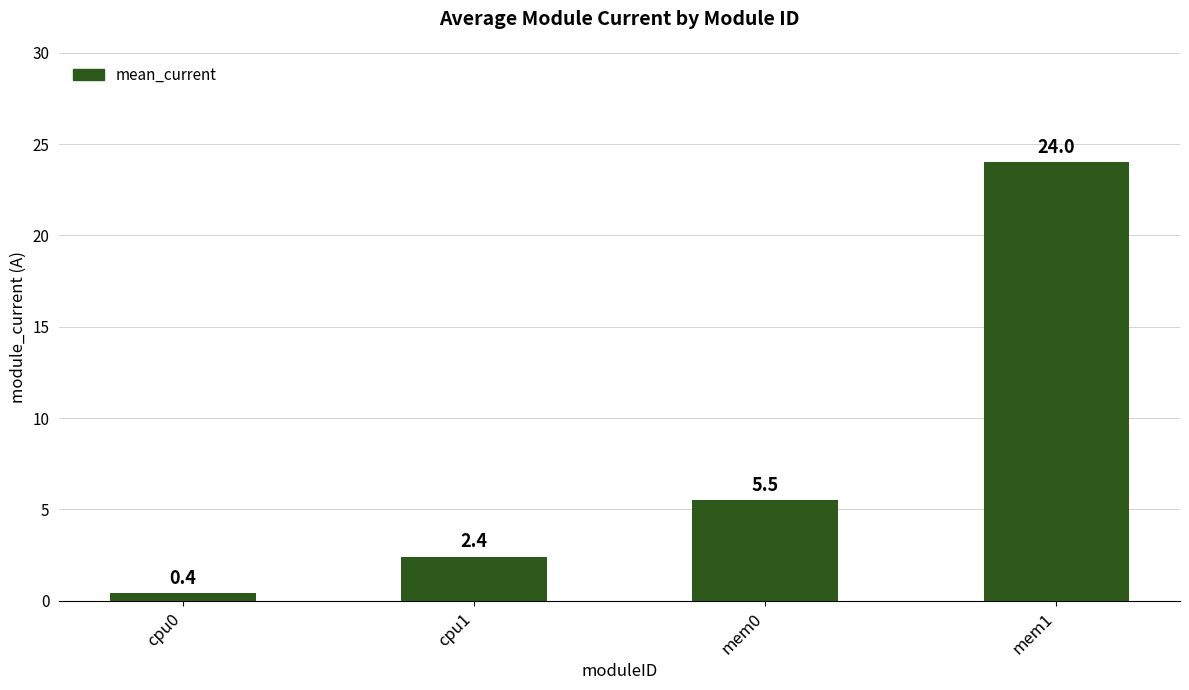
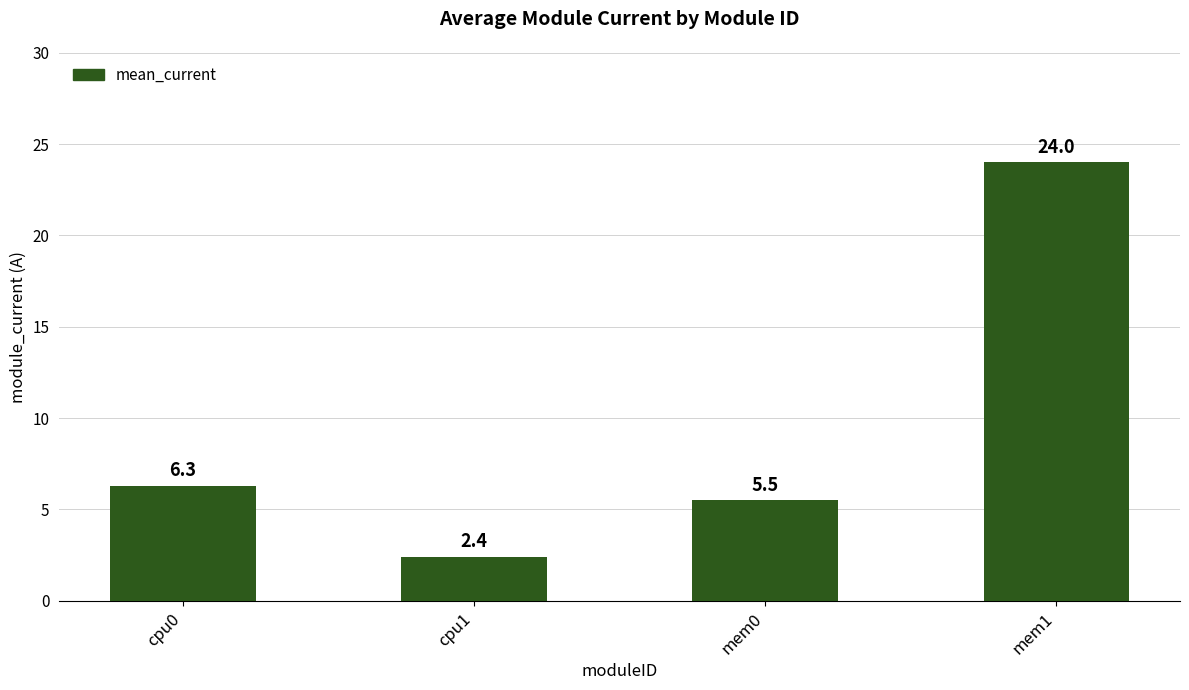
  {
-   "cpu0": 0.4,
+   "cpu0": 6.3,
    "cpu1": 2.4,
    "mem0": 5.5,
    "mem1": 24.0
  }
